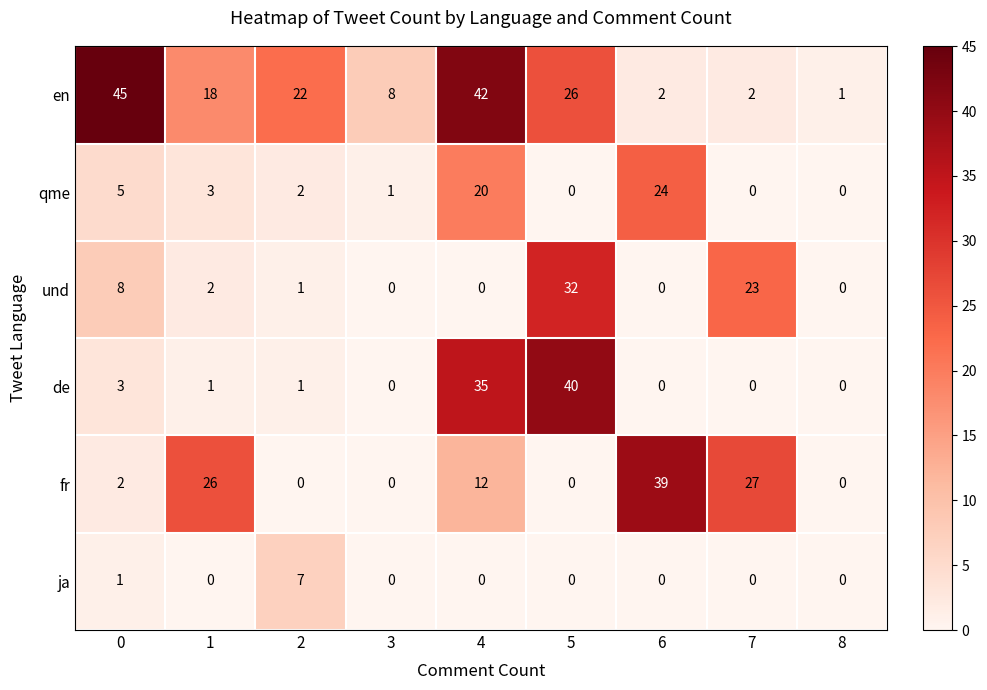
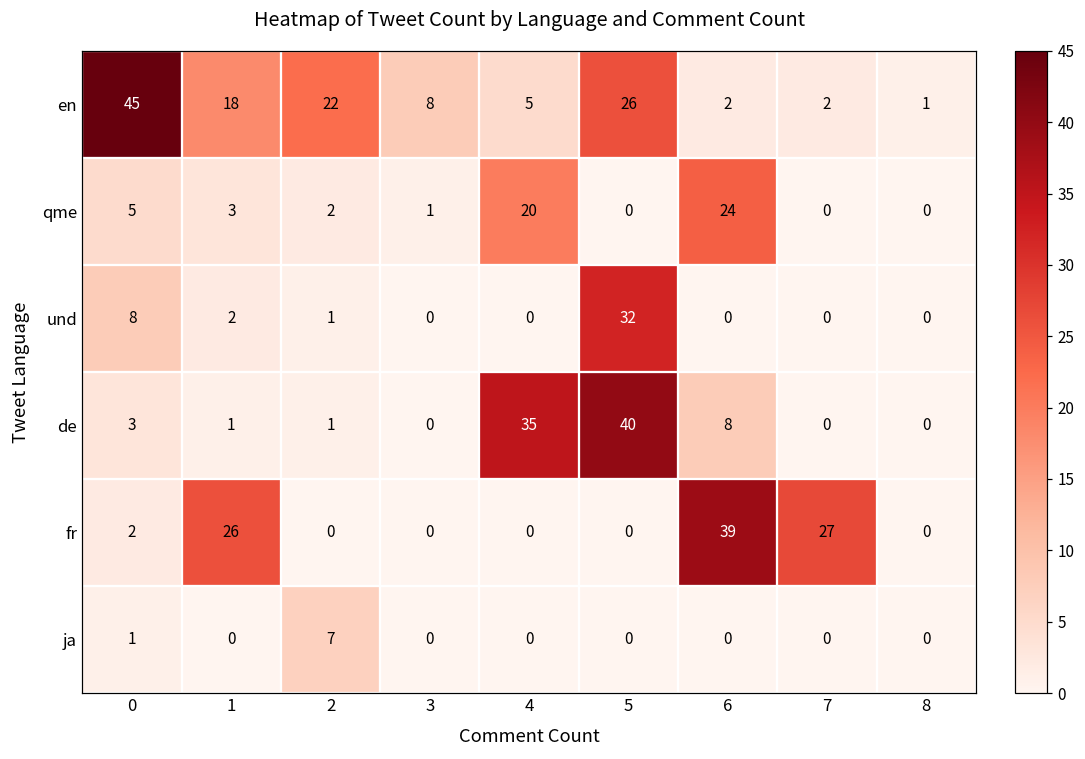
  {
    "en": {
      "0": 45,
      "1": 18,
      "2": 22,
      "3": 8,
-     "4": 42,
+     "4": 5,
      "5": 26,
      "6": 2,
      "7": 2,
      "8": 1
    },
    "qme": {
      "0": 5,
      "1": 3,
      "2": 2,
      "3": 1,
      "4": 20,
      "5": 0,
      "6": 24,
      "7": 0,
      "8": 0
    },
    "und": {
      "0": 8,
      "1": 2,
      "2": 1,
      "3": 0,
      "4": 0,
      "5": 32,
      "6": 0,
-     "7": 23,
+     "7": 0,
      "8": 0
    },
    "de": {
      "0": 3,
      "1": 1,
      "2": 1,
      "3": 0,
      "4": 35,
      "5": 40,
-     "6": 0,
+     "6": 8,
      "7": 0,
      "8": 0
    },
    "fr": {
      "0": 2,
      "1": 26,
      "2": 0,
      "3": 0,
-     "4": 12,
+     "4": 0,
      "5": 0,
      "6": 39,
      "7": 27,
      "8": 0
    },
    "ja": {
      "0": 1,
      "1": 0,
      "2": 7,
      "3": 0,
      "4": 0,
      "5": 0,
      "6": 0,
      "7": 0,
      "8": 0
    }
  }
